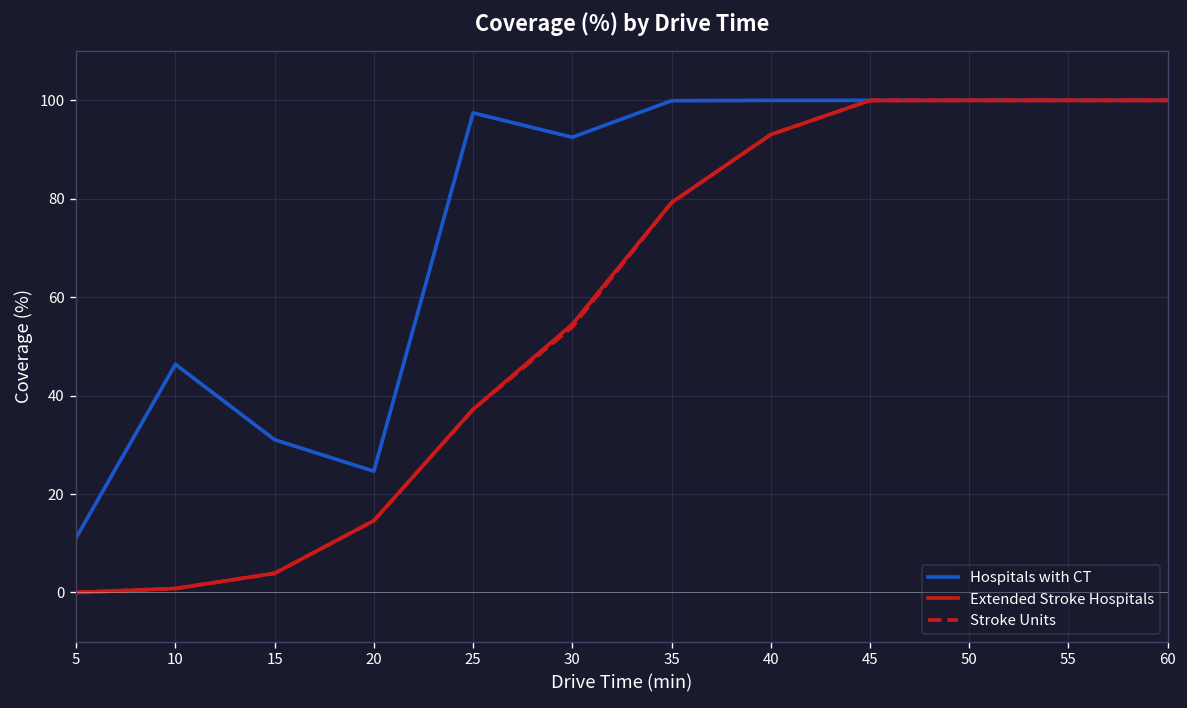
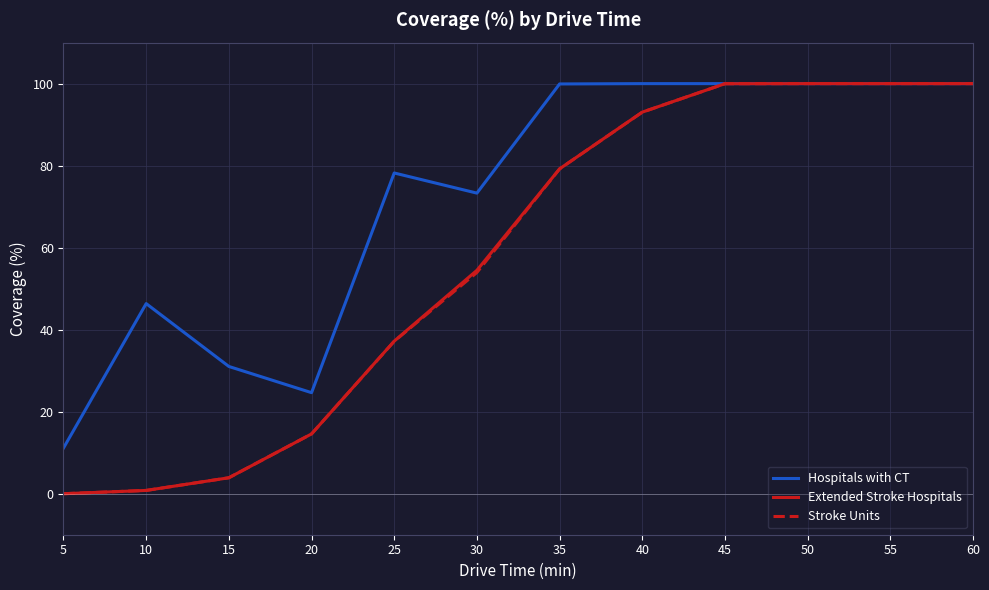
  {
    "Hospitals with CT": {
      "5": 11,
      "10": 46,
      "15": 31,
      "20": 25,
-     "25": 97,
-     "30": 93,
+     "25": 78,
+     "30": 73,
      "35": 100,
      "40": 100
    }
  }
